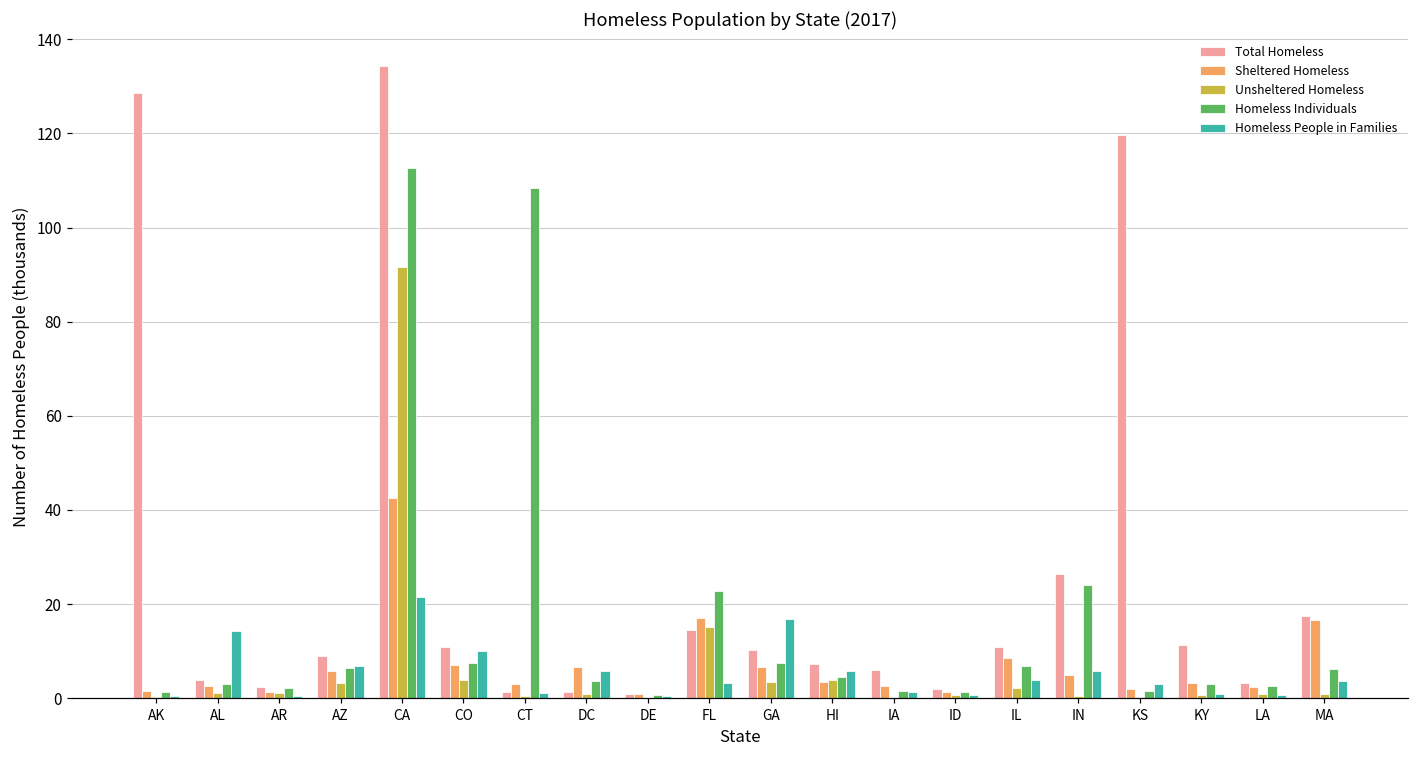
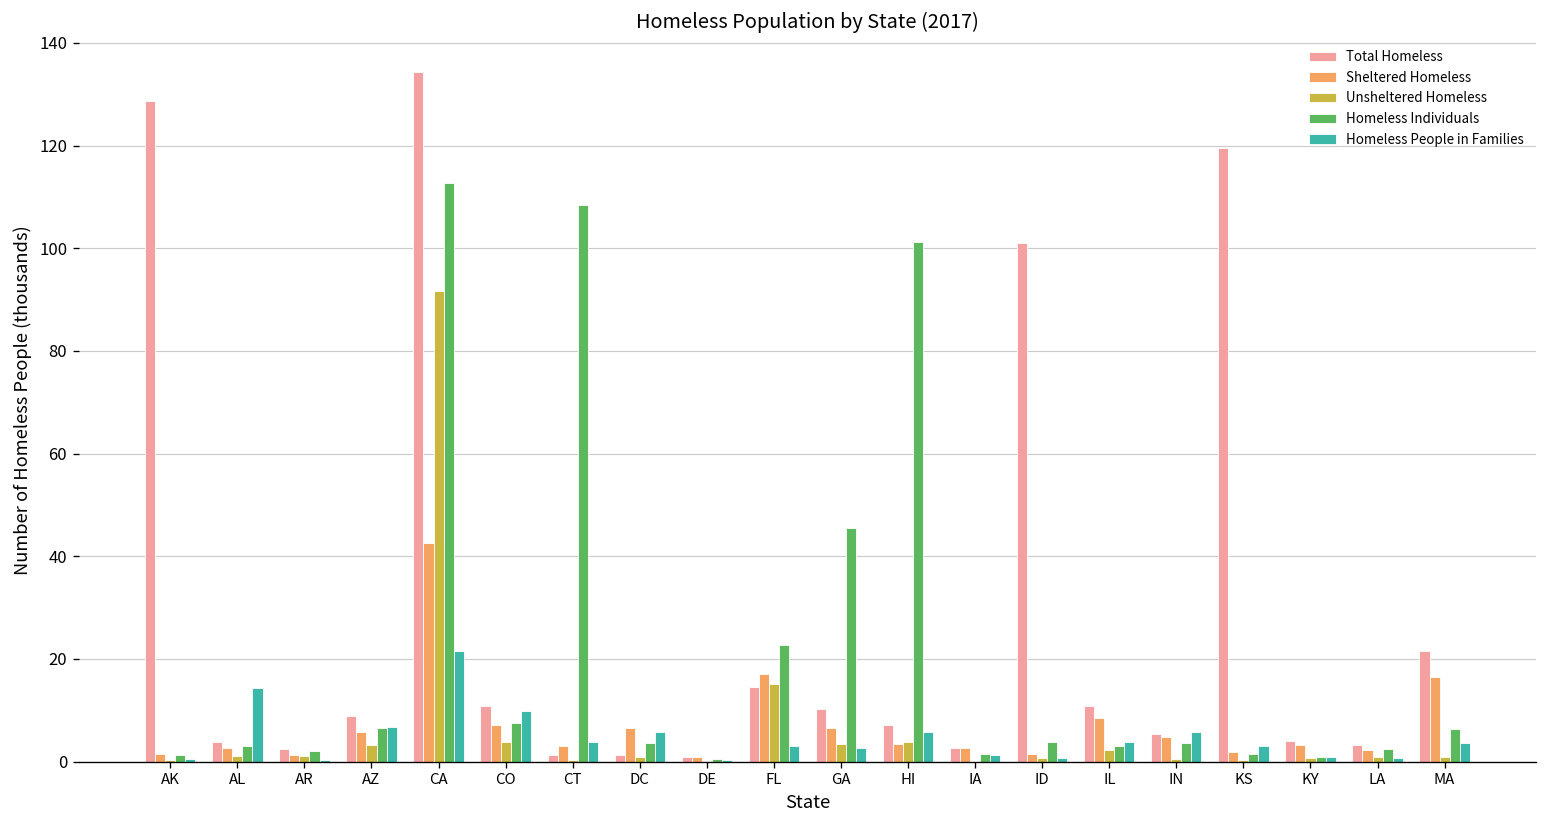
  {
    "Total Homeless": {
      "AK": 129,
      "AL": 4,
      "AR": 2,
      "AZ": 9,
      "CA": 134,
      "CO": 11,
      "CT": 1,
      "DC": 1,
      "DE": 1,
      "FL": 15,
      "GA": 10,
      "HI": 7,
-     "IA": 6,
-     "ID": 2,
+     "IA": 3,
+     "ID": 101,
      "IL": 11,
-     "IN": 26,
+     "IN": 5,
      "KS": 120,
-     "KY": 11,
+     "KY": 4,
      "LA": 3,
-     "MA": 18
+     "MA": 22
    },
    "Homeless Individuals": {
      "AK": 1,
      "AL": 3,
      "AR": 2,
      "AZ": 6,
      "CA": 113,
      "CO": 8,
      "CT": 108,
      "DC": 4,
      "DE": 1,
      "FL": 23,
-     "GA": 7,
-     "HI": 5,
+     "GA": 46,
+     "HI": 101,
      "IA": 2,
-     "ID": 1,
-     "IL": 7,
-     "IN": 24,
+     "ID": 4,
+     "IL": 3,
+     "IN": 4,
      "KS": 1,
-     "KY": 3,
+     "KY": 1,
      "LA": 3,
      "MA": 6
    },
    "Homeless People in Families": {
      "AL": 14,
      "AZ": 7,
      "CA": 22,
      "CO": 10,
-     "CT": 1,
+     "CT": 4,
      "DC": 6,
      "FL": 3,
-     "GA": 17,
+     "GA": 3,
      "HI": 6,
      "IA": 1,
      "ID": 1,
      "IL": 4,
      "IN": 6,
      "KS": 3,
      "KY": 1,
      "LA": 1,
      "MA": 4
    }
  }
